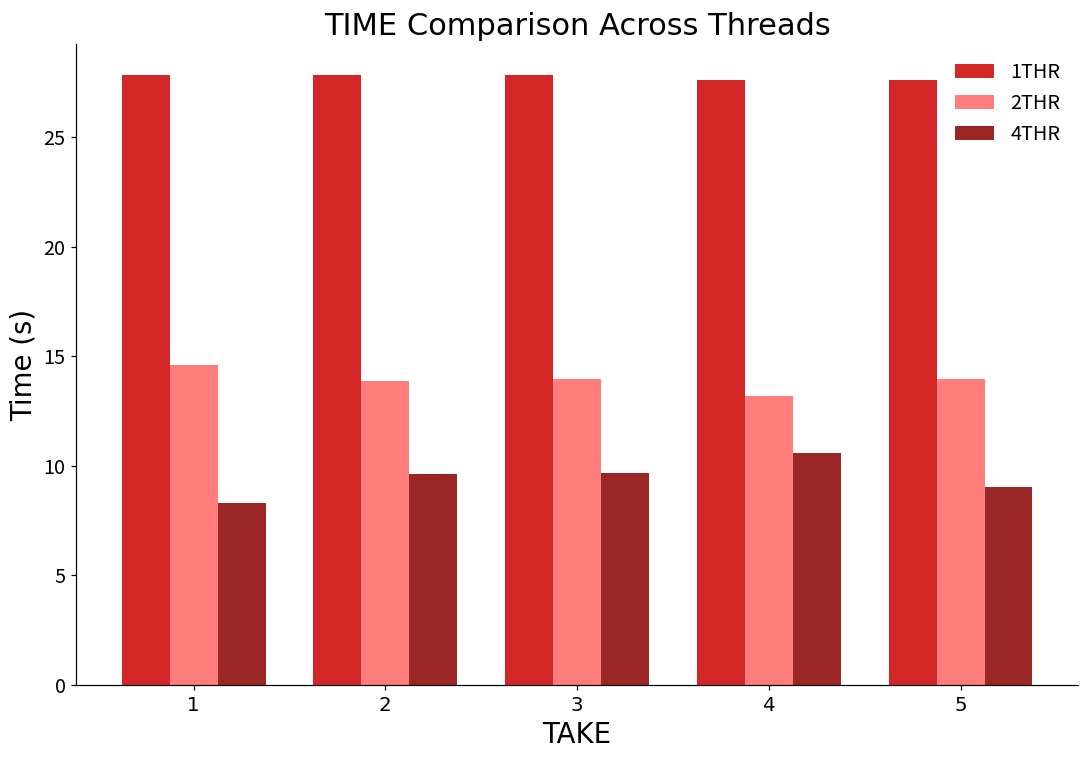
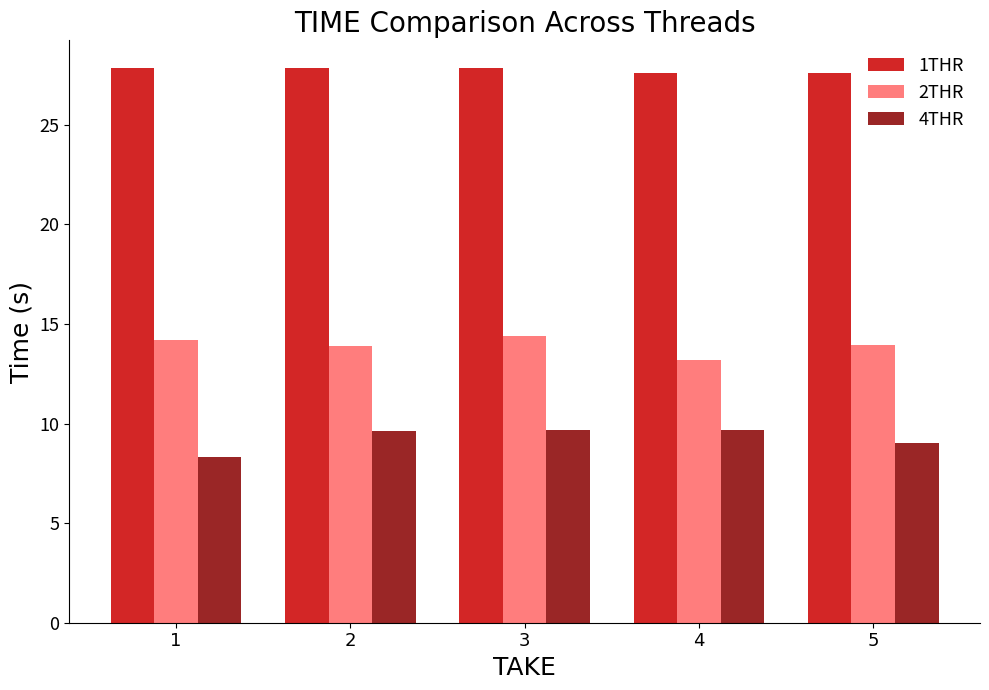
  {
    "1THR": {
      "1": 27.8,
      "2": 27.8,
      "3": 27.8,
      "4": 27.6,
      "5": 27.6
    },
    "2THR": {
-     "1": 14.6,
+     "1": 14.2,
      "2": 13.9,
-     "3": 14.0,
+     "3": 14.4,
      "4": 13.2,
      "5": 13.9
    },
    "4THR": {
      "1": 8.3,
      "2": 9.6,
      "3": 9.7,
-     "4": 10.6,
+     "4": 9.7,
      "5": 9.0
    }
  }
